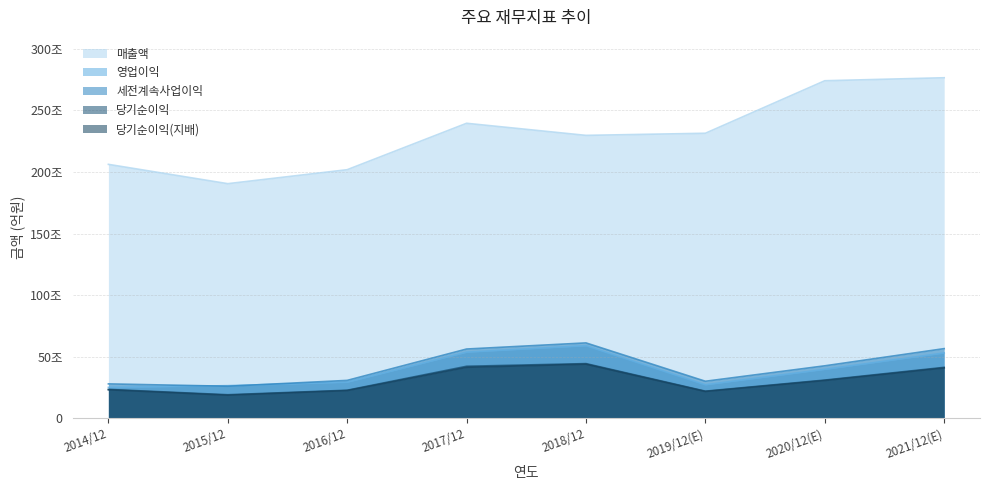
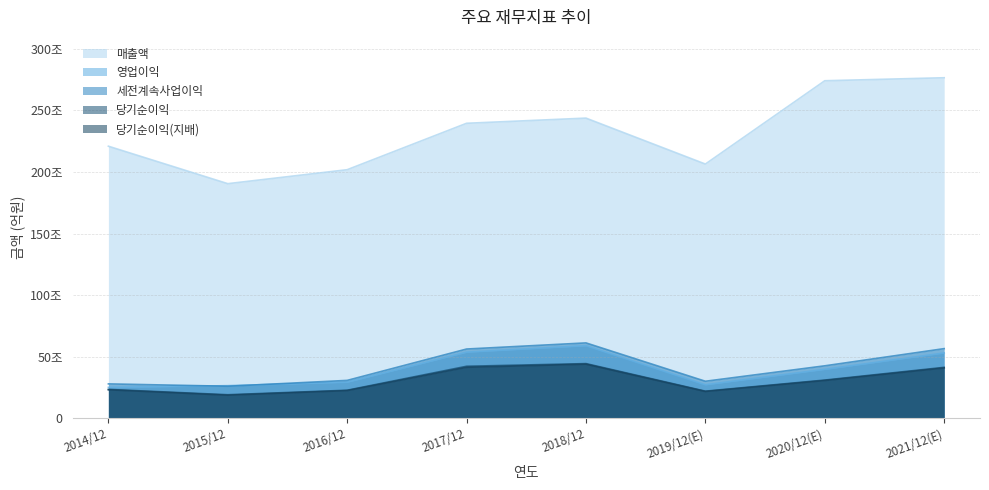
  {
    "매출액": {
-     "2014/12": "206조",
+     "2014/12": "221조",
      "2015/12": "191조",
      "2016/12": "202조",
      "2017/12": "240조",
-     "2018/12": "230조",
-     "2019/12(E)": "231조",
+     "2018/12": "244조",
+     "2019/12(E)": "206조",
      "2020/12(E)": "274조",
      "2021/12(E)": "277조"
    }
  }
